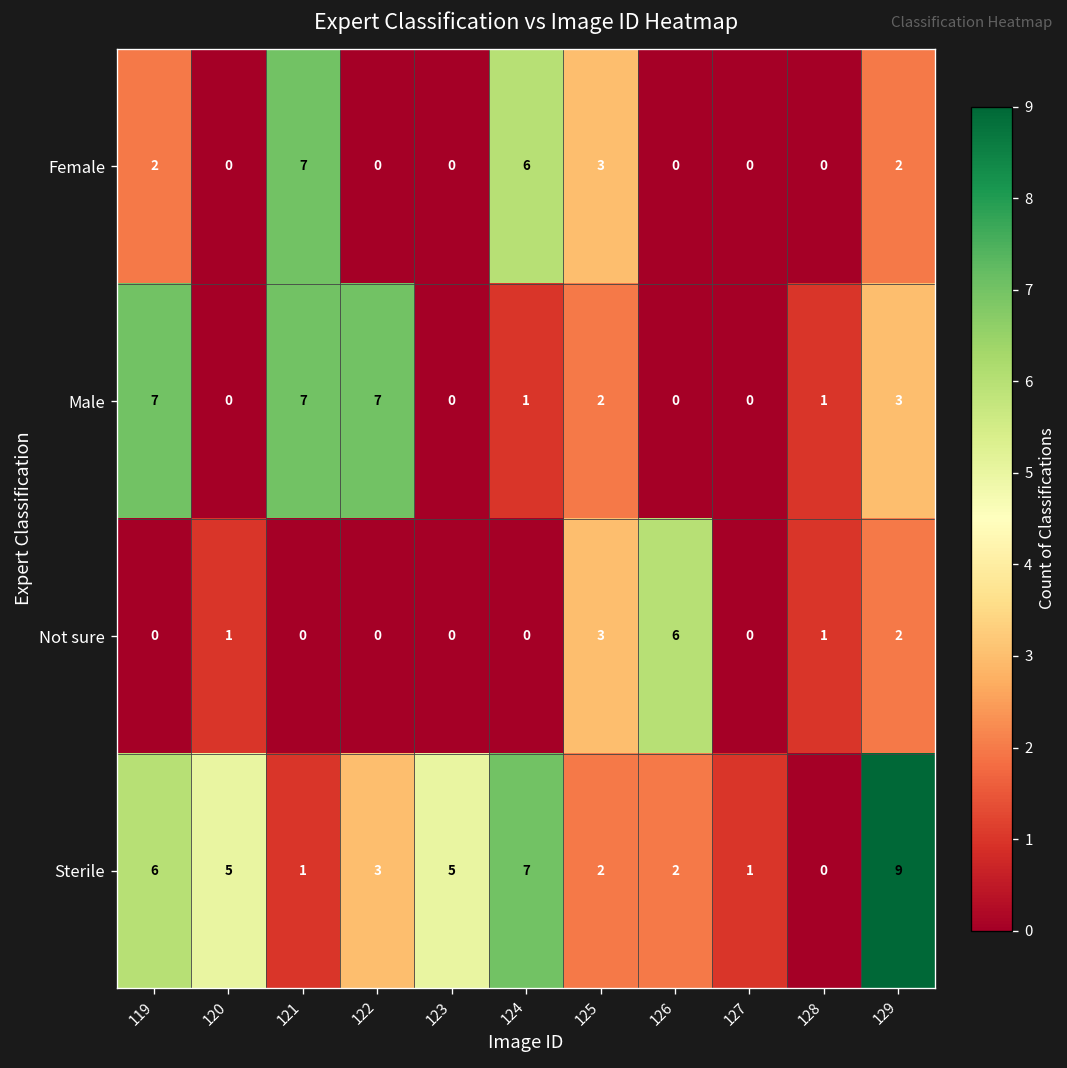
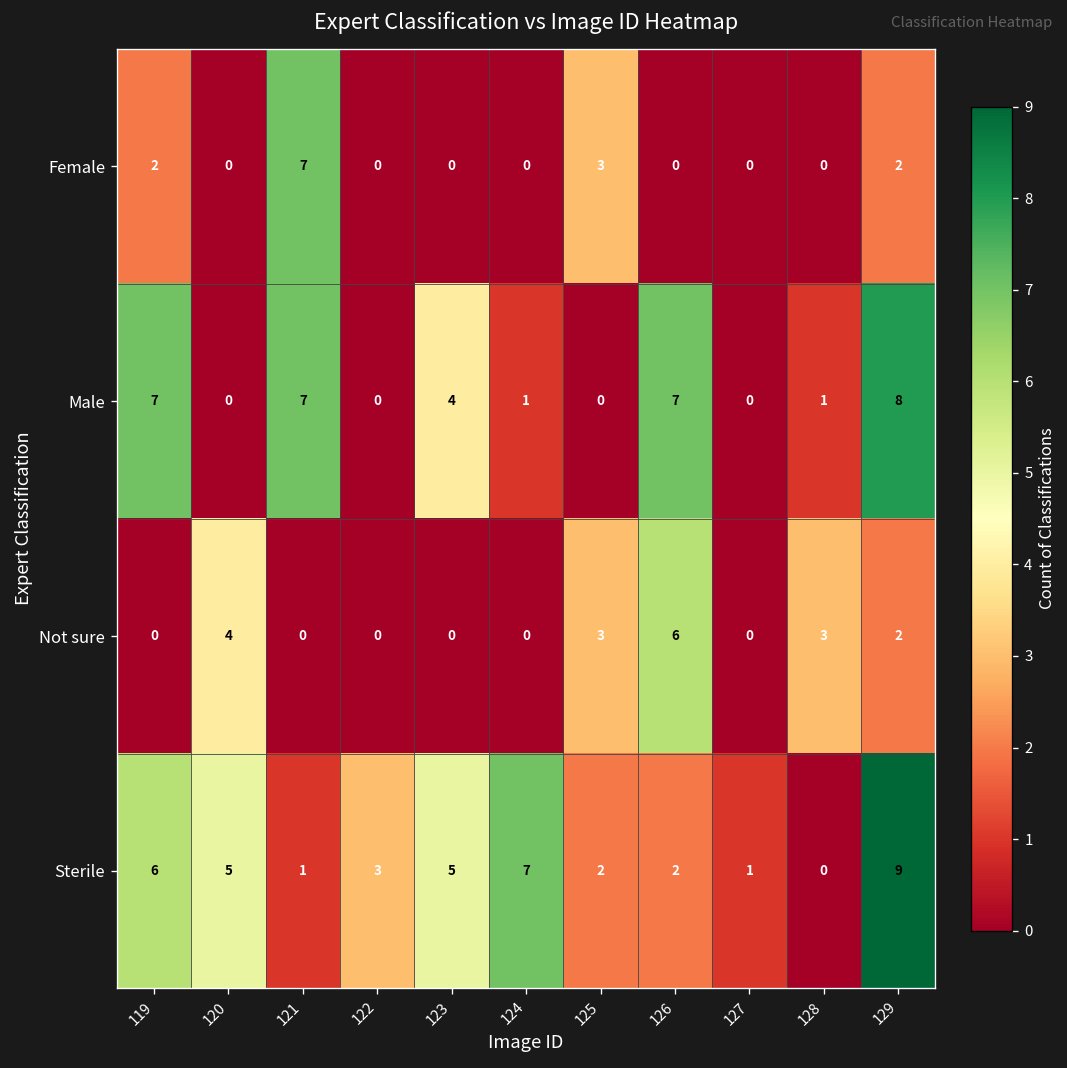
  {
    "Female": {
      "119": 2,
      "120": 0,
      "121": 7,
      "122": 0,
      "123": 0,
-     "124": 6,
+     "124": 0,
      "125": 3,
      "126": 0,
      "127": 0,
      "128": 0,
      "129": 2
    },
    "Male": {
      "119": 7,
      "120": 0,
      "121": 7,
-     "122": 7,
-     "123": 0,
+     "122": 0,
+     "123": 4,
      "124": 1,
-     "125": 2,
-     "126": 0,
+     "125": 0,
+     "126": 7,
      "127": 0,
      "128": 1,
-     "129": 3
+     "129": 8
    },
    "Not sure": {
      "119": 0,
-     "120": 1,
+     "120": 4,
      "121": 0,
      "122": 0,
      "123": 0,
      "124": 0,
      "125": 3,
      "126": 6,
      "127": 0,
-     "128": 1,
+     "128": 3,
      "129": 2
    },
    "Sterile": {
      "119": 6,
      "120": 5,
      "121": 1,
      "122": 3,
      "123": 5,
      "124": 7,
      "125": 2,
      "126": 2,
      "127": 1,
      "128": 0,
      "129": 9
    }
  }
